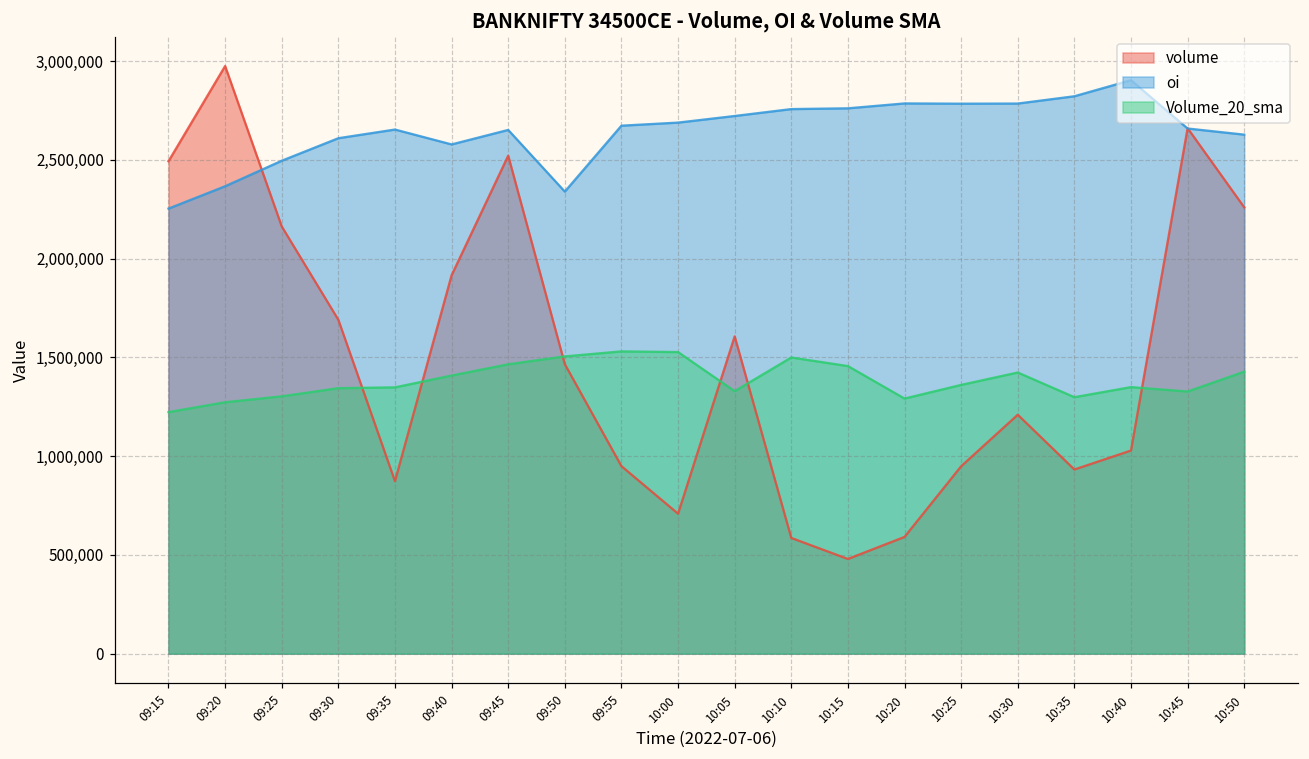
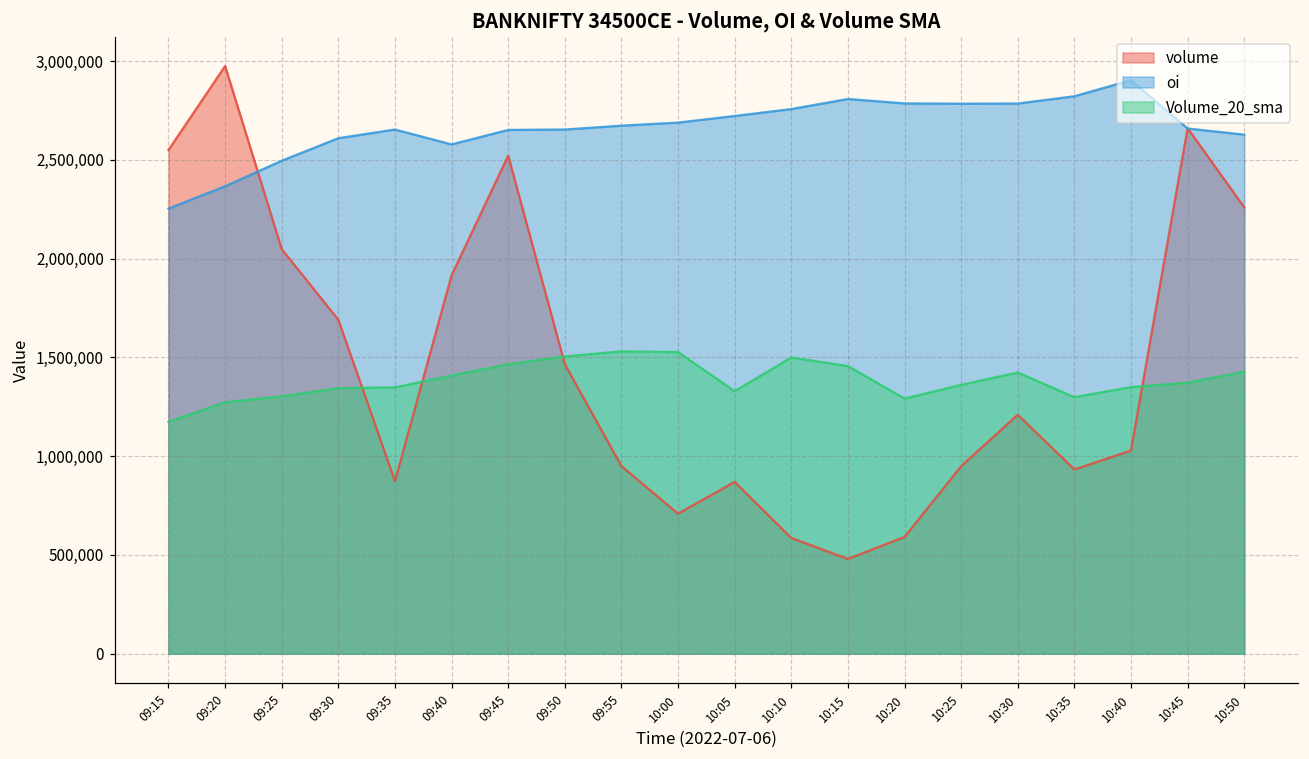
  {
    "volume": {
-     "09:15": "2,490,000",
+     "09:15": "2,550,000",
      "09:20": "2,980,000",
-     "09:25": "2,160,000",
+     "09:25": "2,050,000",
      "09:30": "1,690,000",
      "09:35": "870,000",
      "09:40": "1,920,000",
      "09:45": "2,520,000",
      "09:50": "1,470,000",
      "09:55": "950,000",
      "10:00": "710,000",
-     "10:05": "1,610,000",
+     "10:05": "870,000",
      "10:10": "590,000",
      "10:15": "480,000",
      "10:20": "590,000",
      "10:25": "950,000",
      "10:30": "1,210,000",
      "10:35": "930,000",
      "10:40": "1,030,000",
      "10:50": "2,260,000"
    },
    "oi": {
      "09:15": "2,250,000",
      "09:20": "2,370,000",
      "09:25": "2,500,000",
      "09:30": "2,610,000",
      "09:35": "2,650,000",
      "09:40": "2,580,000",
      "09:45": "2,650,000",
-     "09:50": "2,340,000",
+     "09:50": "2,650,000",
      "09:55": "2,670,000",
      "10:00": "2,690,000",
      "10:05": "2,720,000",
      "10:10": "2,760,000",
-     "10:15": "2,760,000",
+     "10:15": "2,810,000",
      "10:20": "2,790,000",
      "10:25": "2,780,000",
      "10:30": "2,790,000",
      "10:35": "2,820,000",
      "10:50": "2,630,000"
    },
    "Volume_20_sma": {
-     "09:15": "1,220,000",
+     "09:15": "1,170,000",
      "09:20": "1,270,000",
      "09:25": "1,300,000",
      "09:30": "1,340,000",
      "09:35": "1,350,000",
      "09:40": "1,410,000",
      "09:45": "1,470,000",
      "09:50": "1,510,000",
      "09:55": "1,530,000",
      "10:00": "1,530,000",
      "10:05": "1,330,000",
      "10:10": "1,500,000",
      "10:15": "1,460,000",
      "10:20": "1,290,000",
      "10:25": "1,360,000",
      "10:30": "1,420,000",
      "10:35": "1,300,000",
      "10:40": "1,350,000",
-     "10:45": "1,330,000",
+     "10:45": "1,370,000",
      "10:50": "1,430,000"
    }
  }
